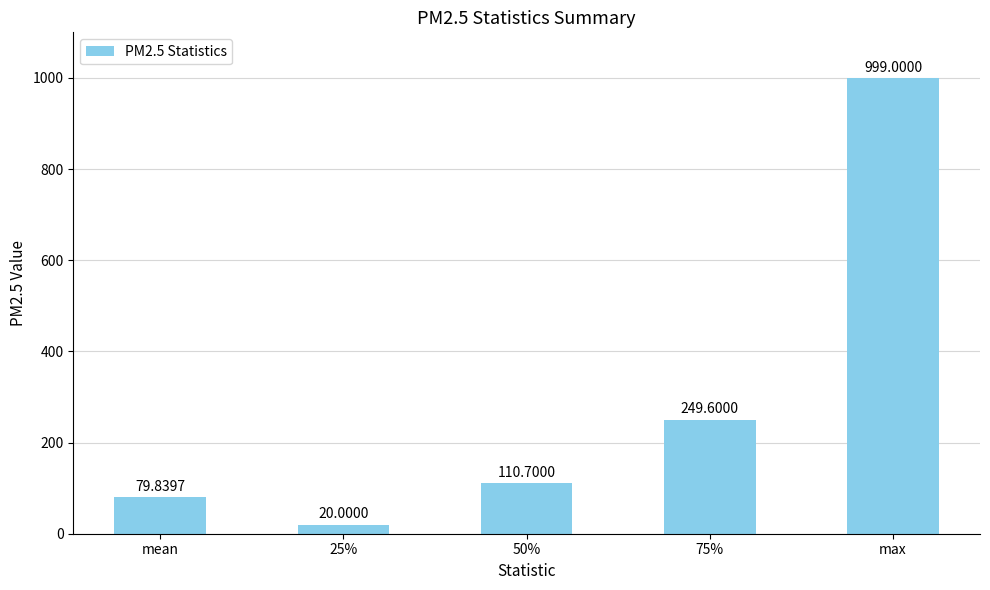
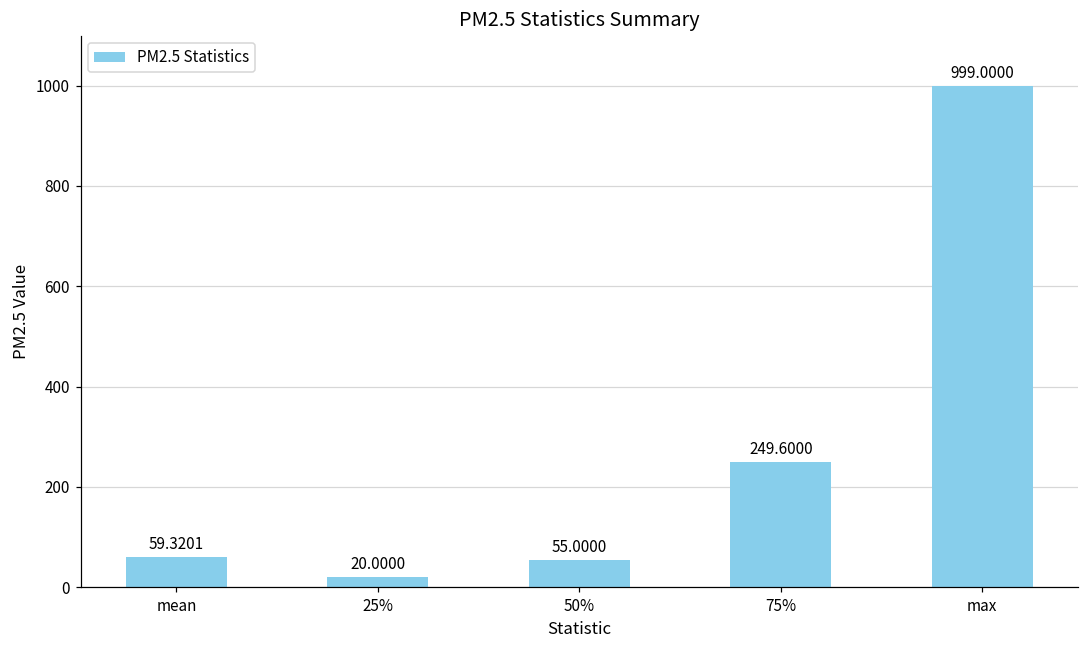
  {
-   "mean": 79.8397,
+   "mean": 59.3201,
    "25%": 20.0000,
-   "50%": 110.7000,
+   "50%": 55.0000,
    "75%": 249.6000,
    "max": 999.0000
  }
